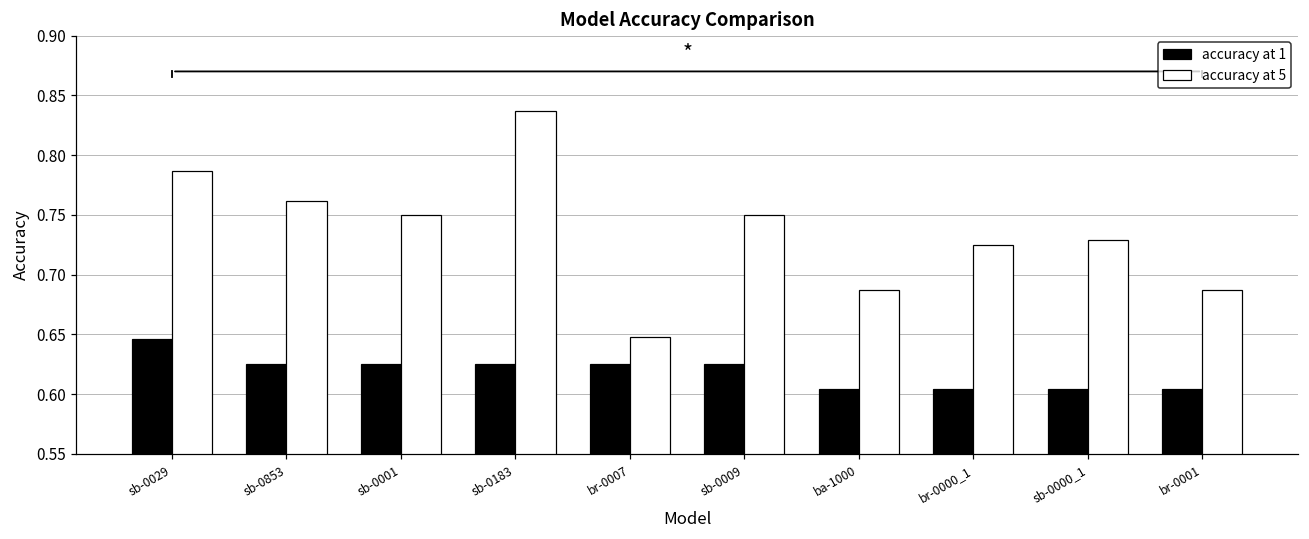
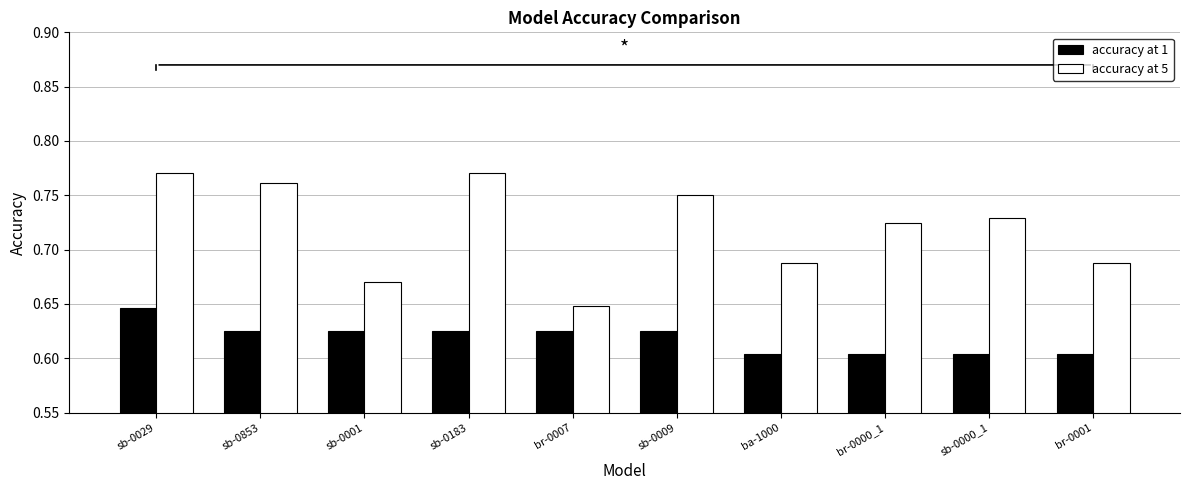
  {
    "accuracy at 5": {
-     "sb-0029": 0.787,
+     "sb-0029": 0.771,
      "sb-0853": 0.761,
-     "sb-0001": 0.75,
-     "sb-0183": 0.837,
+     "sb-0001": 0.67,
+     "sb-0183": 0.771,
      "br-0007": 0.648,
      "sb-0009": 0.750,
      "ba-1000": 0.688,
      "br-0000_1": 0.725,
      "sb-0000_1": 0.729,
      "br-0001": 0.688
    }
  }
